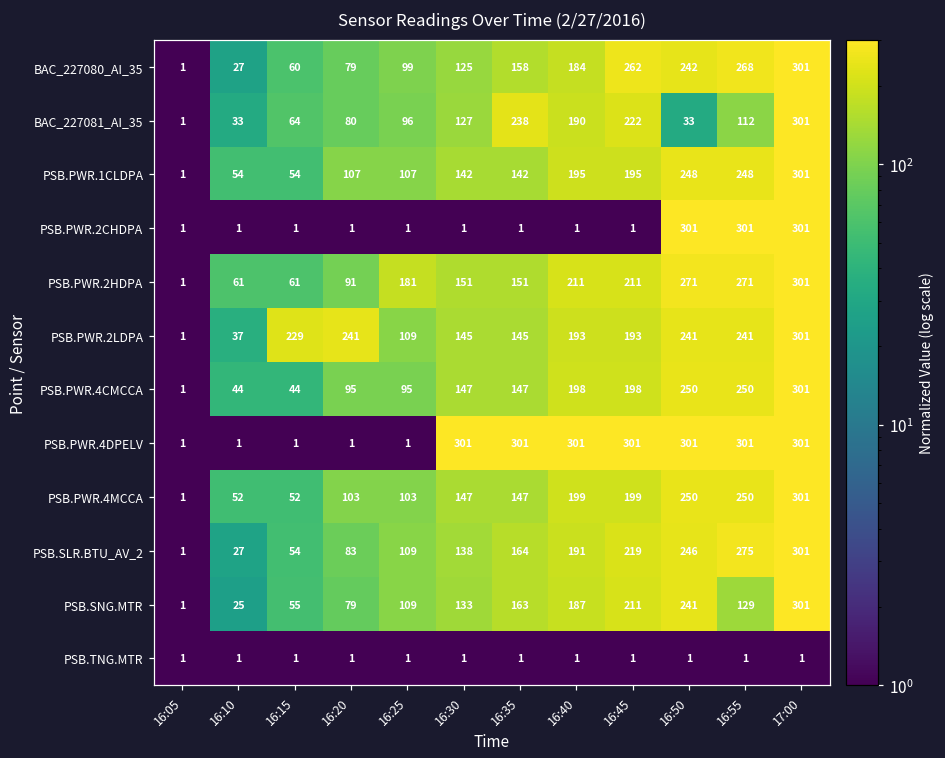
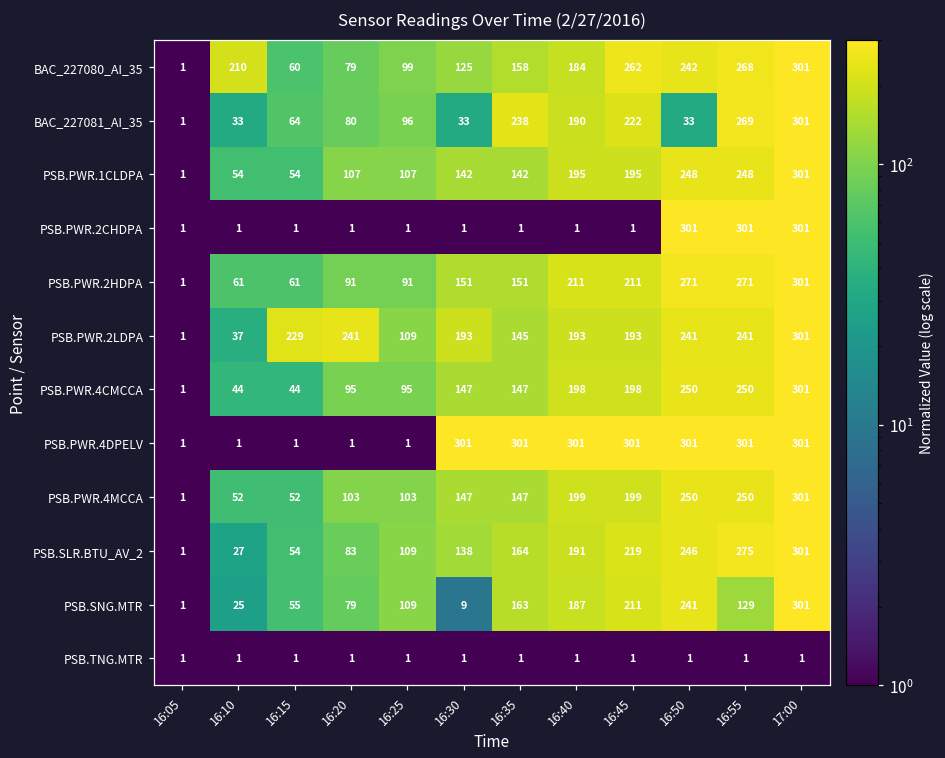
  {
    "BAC_227080_AI_35": {
      "16:05": 1,
-     "16:10": 27,
+     "16:10": 210,
      "16:15": 60,
      "16:20": 79,
      "16:25": 99,
      "16:30": 125,
      "16:35": 158,
      "16:40": 184,
      "16:45": 262,
      "16:50": 242,
      "16:55": 268,
      "17:00": 301
    },
    "BAC_227081_AI_35": {
      "16:05": 1,
      "16:10": 33,
      "16:15": 64,
      "16:20": 80,
      "16:25": 96,
-     "16:30": 127,
+     "16:30": 33,
      "16:35": 238,
      "16:40": 190,
      "16:45": 222,
      "16:50": 33,
-     "16:55": 112,
+     "16:55": 269,
      "17:00": 301
    },
    "PSB.PWR.1CLDPA": {
      "16:05": 1,
      "16:10": 54,
      "16:15": 54,
      "16:20": 107,
      "16:25": 107,
      "16:30": 142,
      "16:35": 142,
      "16:40": 195,
      "16:45": 195,
      "16:50": 248,
      "16:55": 248,
      "17:00": 301
    },
    "PSB.PWR.2CHDPA": {
      "16:05": 1,
      "16:10": 1,
      "16:15": 1,
      "16:20": 1,
      "16:25": 1,
      "16:30": 1,
      "16:35": 1,
      "16:40": 1,
      "16:45": 1,
      "16:50": 301,
      "16:55": 301,
      "17:00": 301
    },
    "PSB.PWR.2HDPA": {
      "16:05": 1,
      "16:10": 61,
      "16:15": 61,
      "16:20": 91,
-     "16:25": 181,
+     "16:25": 91,
      "16:30": 151,
      "16:35": 151,
      "16:40": 211,
      "16:45": 211,
      "16:50": 271,
      "16:55": 271,
      "17:00": 301
    },
    "PSB.PWR.2LDPA": {
      "16:05": 1,
      "16:10": 37,
      "16:15": 229,
      "16:20": 241,
      "16:25": 109,
-     "16:30": 145,
+     "16:30": 193,
      "16:35": 145,
      "16:40": 193,
      "16:45": 193,
      "16:50": 241,
      "16:55": 241,
      "17:00": 301
    },
    "PSB.PWR.4CMCCA": {
      "16:05": 1,
      "16:10": 44,
      "16:15": 44,
      "16:20": 95,
      "16:25": 95,
      "16:30": 147,
      "16:35": 147,
      "16:40": 198,
      "16:45": 198,
      "16:50": 250,
      "16:55": 250,
      "17:00": 301
    },
    "PSB.PWR.4DPELV": {
      "16:05": 1,
      "16:10": 1,
      "16:15": 1,
      "16:20": 1,
      "16:25": 1,
      "16:30": 301,
      "16:35": 301,
      "16:40": 301,
      "16:45": 301,
      "16:50": 301,
      "16:55": 301,
      "17:00": 301
    },
    "PSB.PWR.4MCCA": {
      "16:05": 1,
      "16:10": 52,
      "16:15": 52,
      "16:20": 103,
      "16:25": 103,
      "16:30": 147,
      "16:35": 147,
      "16:40": 199,
      "16:45": 199,
      "16:50": 250,
      "16:55": 250,
      "17:00": 301
    },
    "PSB.SLR.BTU_AV_2": {
      "16:05": 1,
      "16:10": 27,
      "16:15": 54,
      "16:20": 83,
      "16:25": 109,
      "16:30": 138,
      "16:35": 164,
      "16:40": 191,
      "16:45": 219,
      "16:50": 246,
      "16:55": 275,
      "17:00": 301
    },
    "PSB.SNG.MTR": {
      "16:05": 1,
      "16:10": 25,
      "16:15": 55,
      "16:20": 79,
      "16:25": 109,
-     "16:30": 133,
+     "16:30": 9,
      "16:35": 163,
      "16:40": 187,
      "16:45": 211,
      "16:50": 241,
      "16:55": 129,
      "17:00": 301
    },
    "PSB.TNG.MTR": {
      "16:05": 1,
      "16:10": 1,
      "16:15": 1,
      "16:20": 1,
      "16:25": 1,
      "16:30": 1,
      "16:35": 1,
      "16:40": 1,
      "16:45": 1,
      "16:50": 1,
      "16:55": 1,
      "17:00": 1
    }
  }
